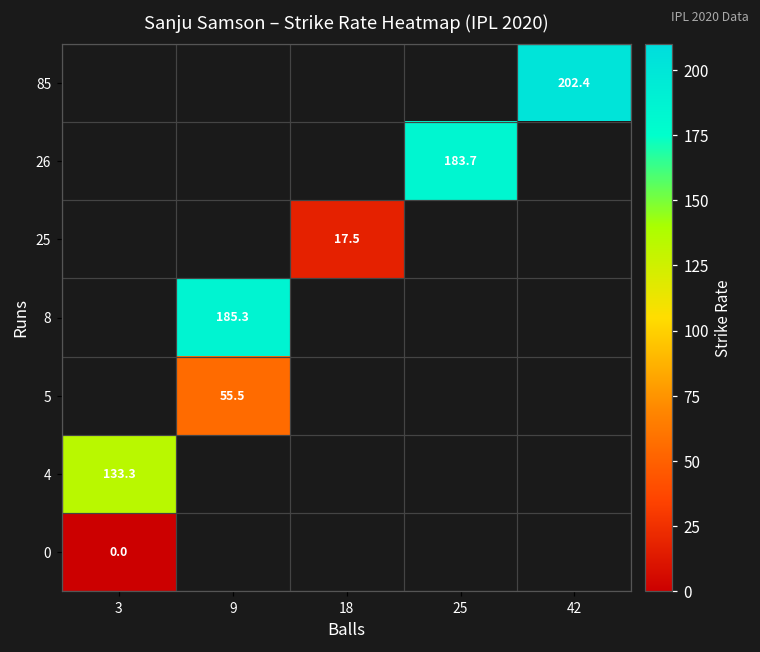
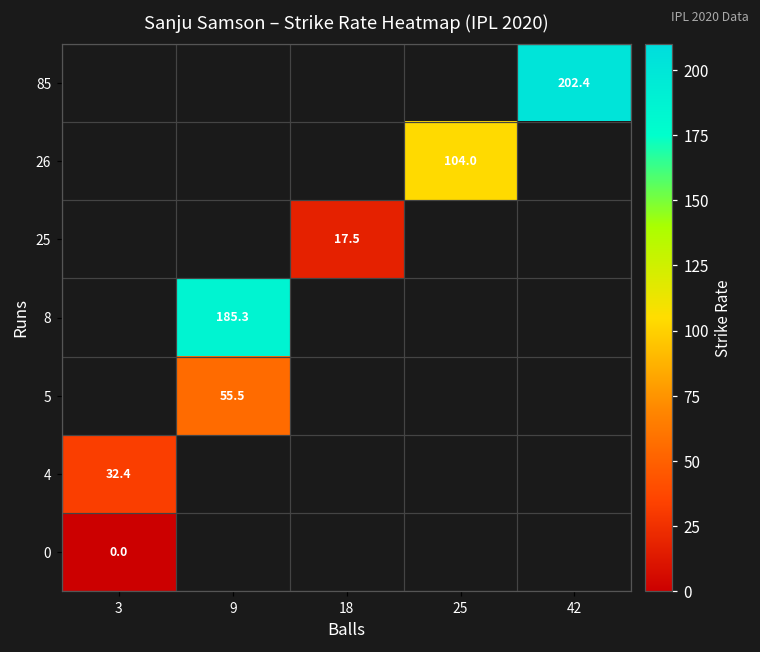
  {
    "85": {
      "42": 202.4
    },
    "26": {
-     "25": 183.7
+     "25": 104.0
    },
    "25": {
      "18": 17.5
    },
    "8": {
      "9": 185.3
    },
    "5": {
      "9": 55.5
    },
    "4": {
-     "3": 133.3
+     "3": 32.4
    },
    "0": {
      "3": 0.0
    }
  }
